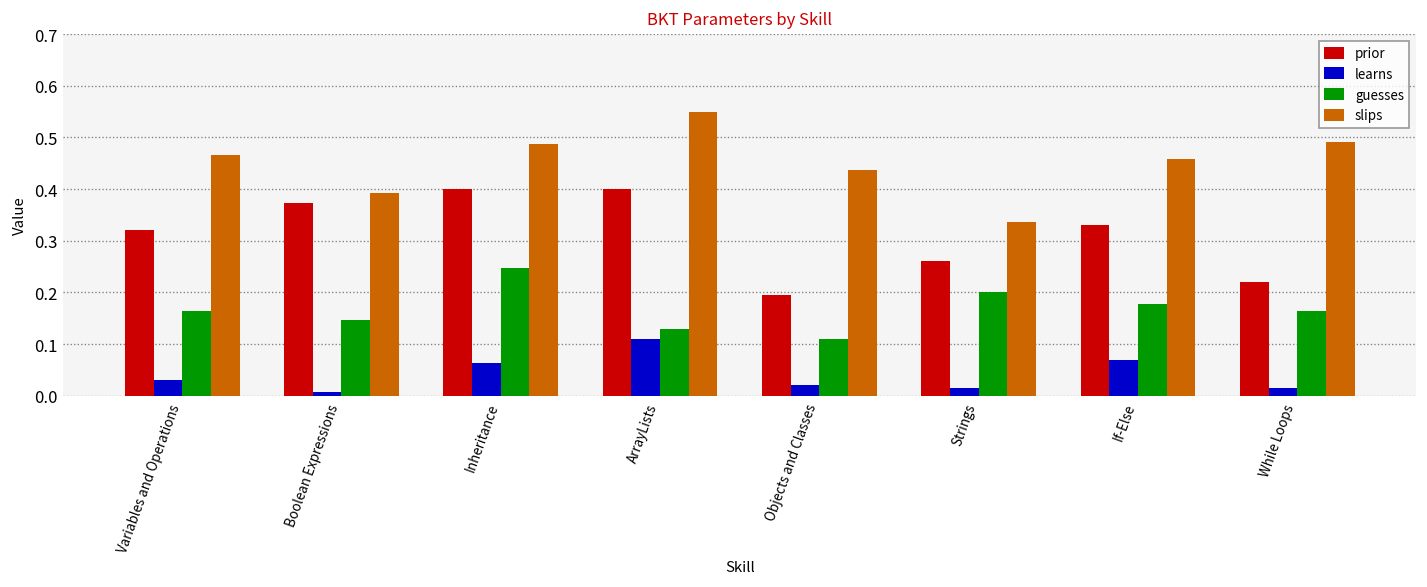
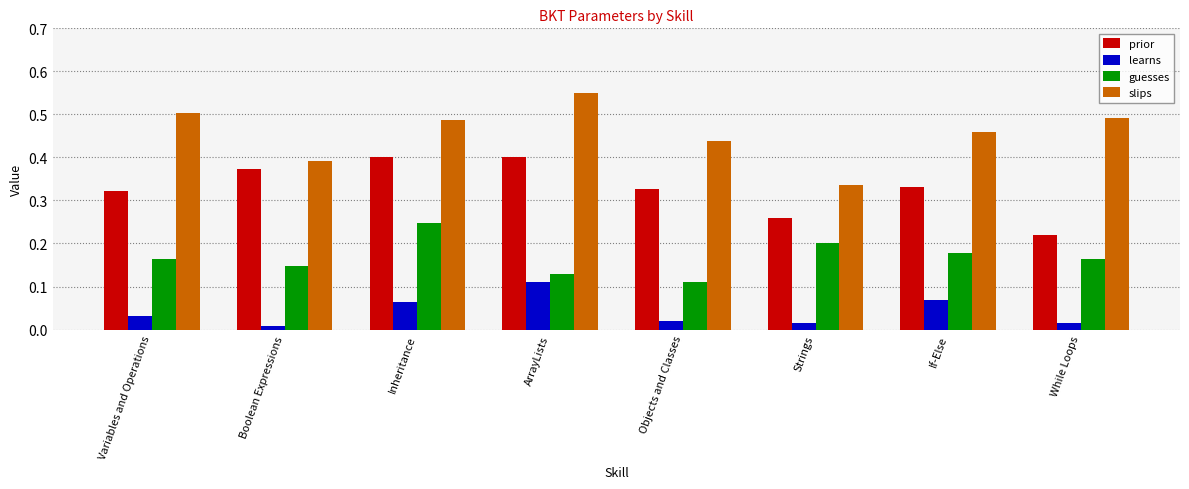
  {
    "prior": {
      "Variables and Operations": 0.32,
      "Boolean Expressions": 0.37,
      "Inheritance": 0.40,
      "ArrayLists": 0.40,
-     "Objects and Classes": 0.19,
+     "Objects and Classes": 0.33,
      "Strings": 0.26,
      "If-Else": 0.33,
      "While Loops": 0.22
    },
    "learns": {
      "Variables and Operations": 0.03,
      "Boolean Expressions": 0.01,
      "Inheritance": 0.06,
      "ArrayLists": 0.11,
      "Objects and Classes": 0.02,
      "Strings": 0.01,
      "If-Else": 0.07,
      "While Loops": 0.02
    },
    "guesses": {
      "Variables and Operations": 0.16,
      "Boolean Expressions": 0.15,
      "Inheritance": 0.25,
      "ArrayLists": 0.13,
      "Objects and Classes": 0.11,
      "Strings": 0.20,
      "If-Else": 0.18,
      "While Loops": 0.16
    },
    "slips": {
-     "Variables and Operations": 0.47,
+     "Variables and Operations": 0.50,
      "Boolean Expressions": 0.39,
      "Inheritance": 0.49,
      "ArrayLists": 0.55,
      "Objects and Classes": 0.44,
      "Strings": 0.34,
      "If-Else": 0.46,
      "While Loops": 0.49
    }
  }
